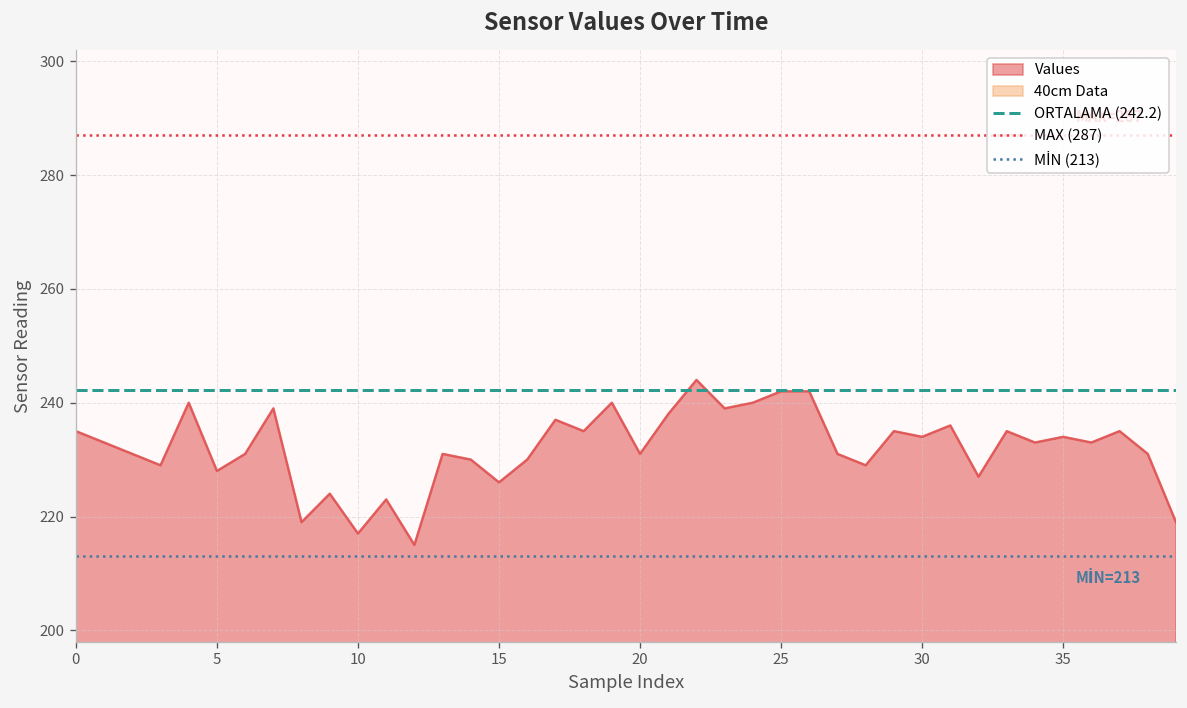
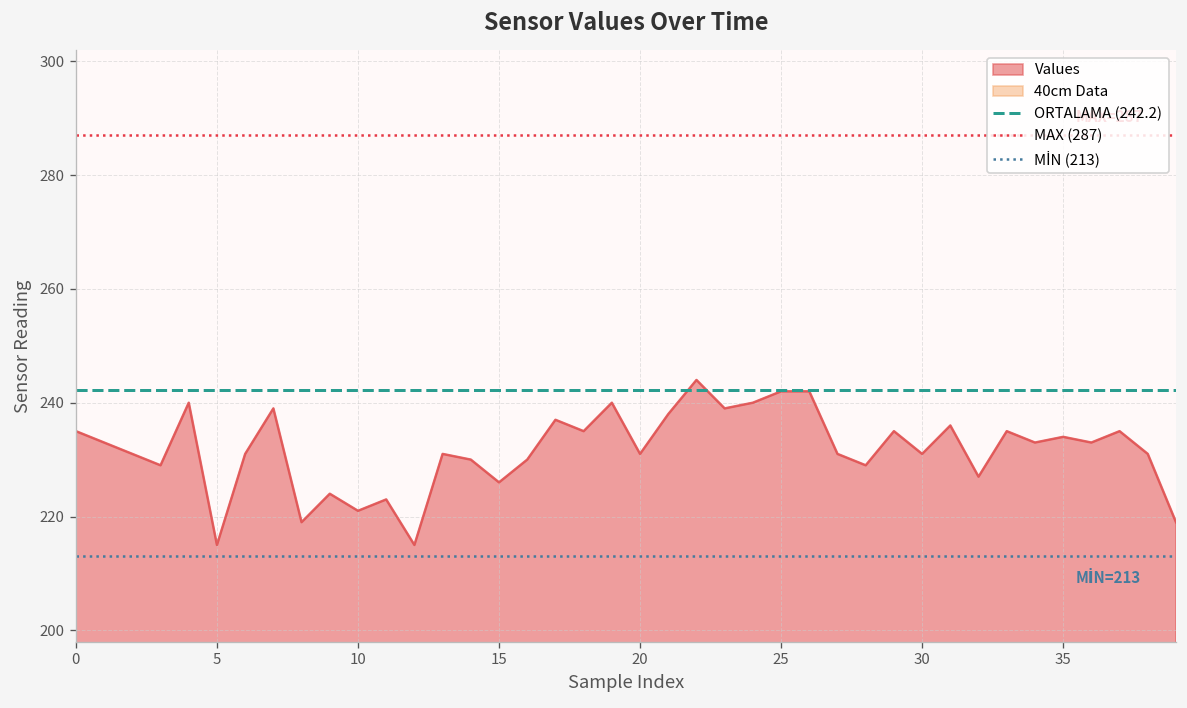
  {
    "Values": {
      "0": 235,
-     "5": 228,
-     "10": 217,
+     "5": 215,
+     "10": 221,
      "15": 226,
      "20": 231,
      "25": 242,
-     "30": 234,
+     "30": 231,
      "35": 234
    }
  }
